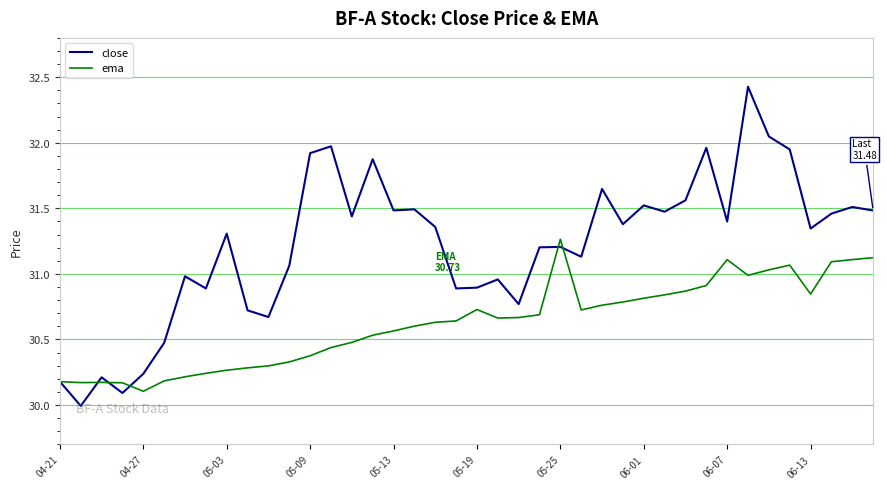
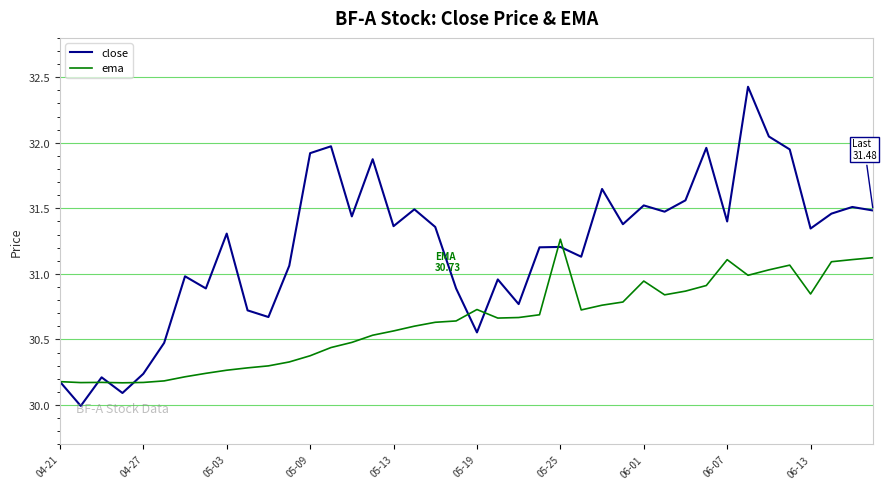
  {
    "close": {
      "04-27": 30.24,
      "05-03": 31.31,
      "05-09": 31.92,
-     "05-13": 31.48,
-     "05-19": 30.89,
+     "05-13": 31.36,
+     "05-19": 30.55,
      "05-25": 31.21,
      "06-01": 31.52,
      "06-07": 31.40,
      "06-13": 31.35
    },
    "ema": {
-     "04-27": 30.10,
+     "04-27": 30.17,
      "05-03": 30.26,
      "05-09": 30.38,
      "05-13": 30.56,
      "05-19": 30.73,
      "05-25": 31.26,
-     "06-01": 30.81,
+     "06-01": 30.95,
      "06-07": 31.11,
      "06-13": 30.85
    }
  }
